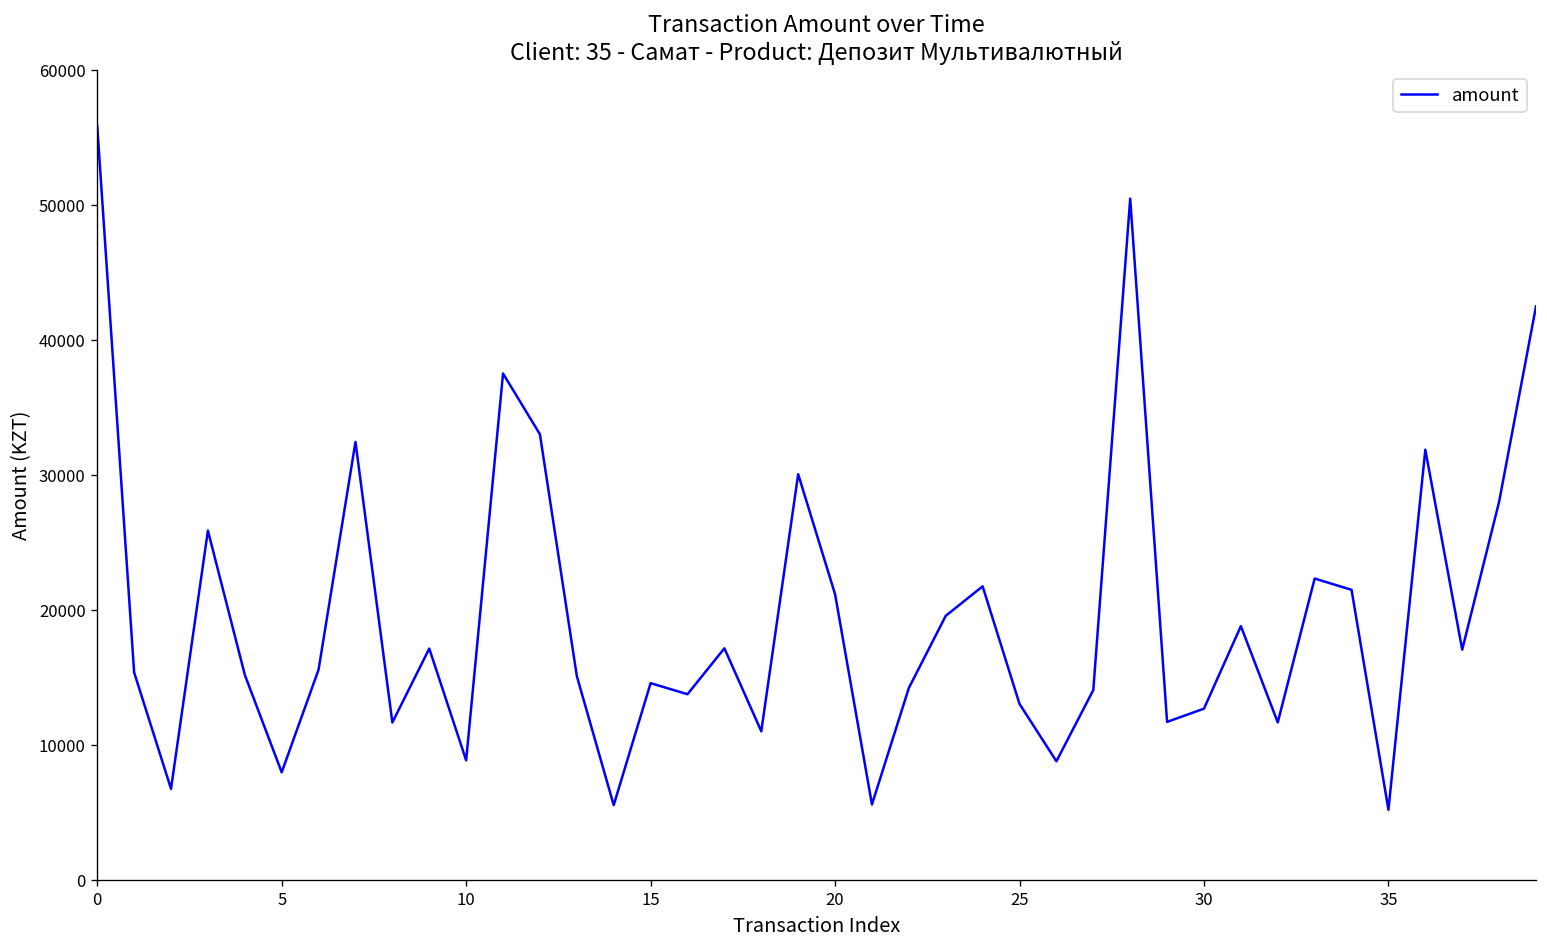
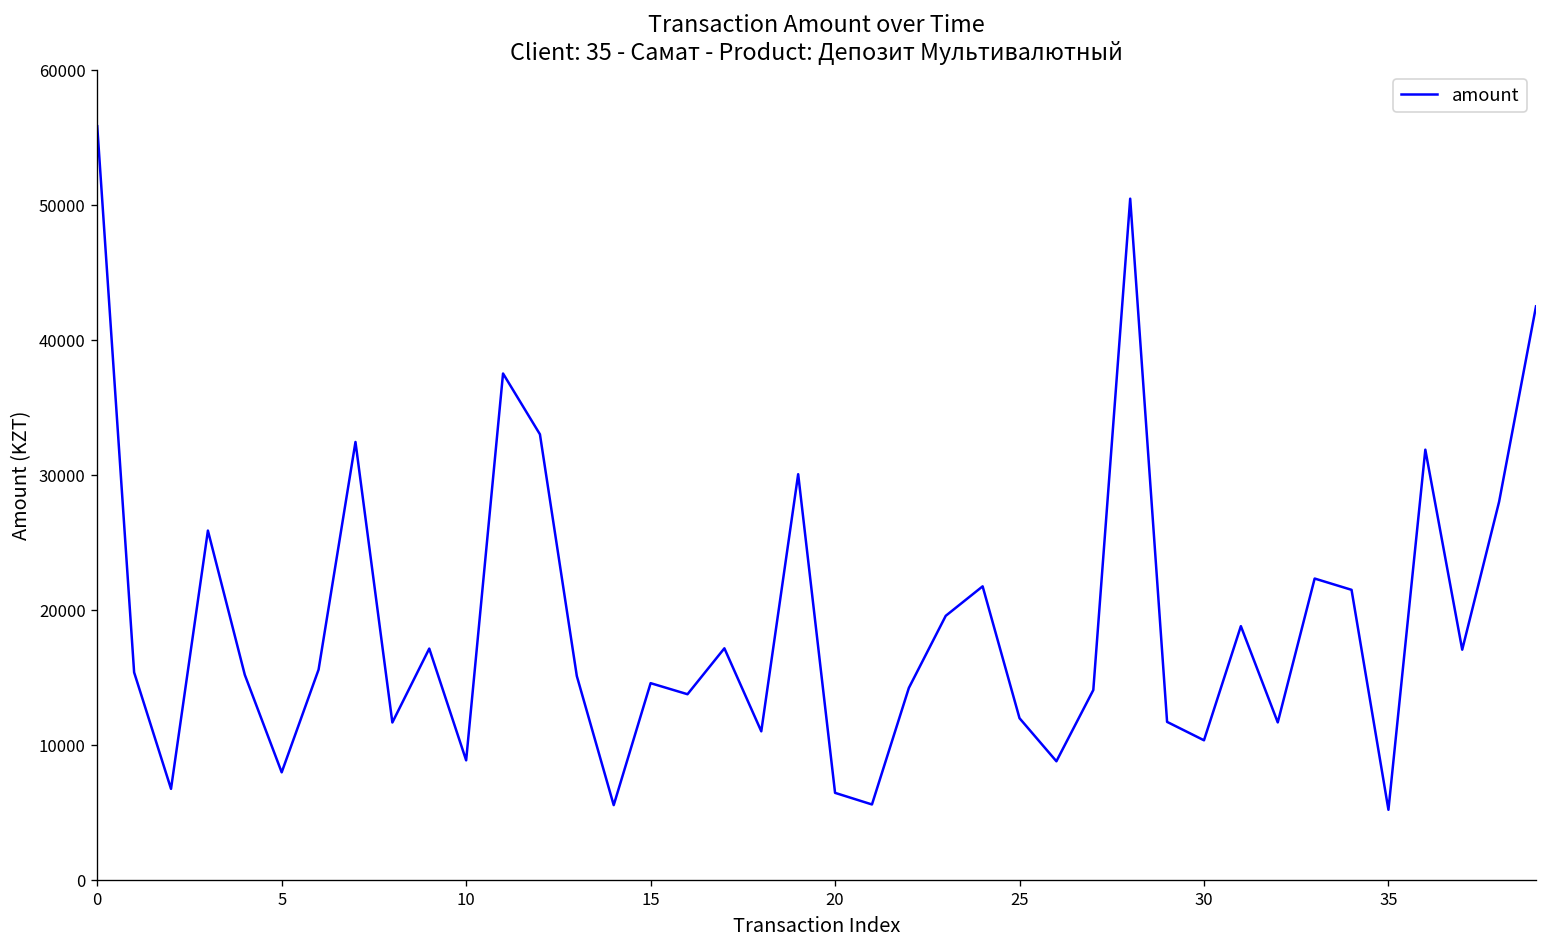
  {
    "0": 55900,
    "5": 8000,
    "10": 8900,
    "15": 14600,
-   "20": 21200,
-   "25": 13100,
-   "30": 12700,
+   "20": 6500,
+   "25": 12000,
+   "30": 10400,
    "35": 5200
  }
